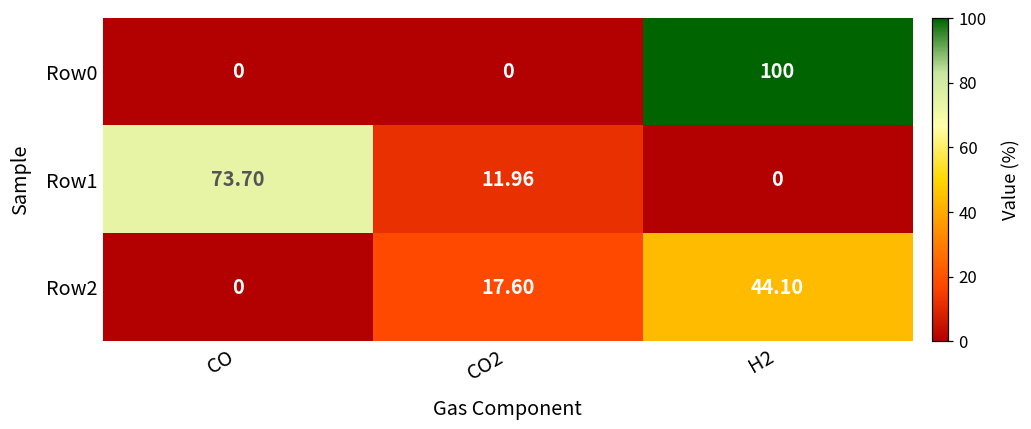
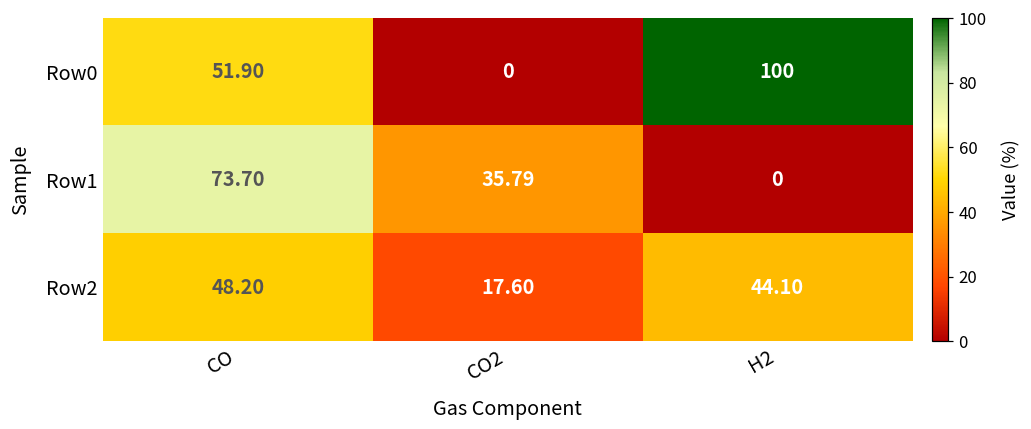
  {
    "Row0": {
-     "CO": 0,
+     "CO": 51.90,
      "CO2": 0,
      "H2": 100
    },
    "Row1": {
      "CO": 73.70,
-     "CO2": 11.96,
+     "CO2": 35.79,
      "H2": 0
    },
    "Row2": {
-     "CO": 0,
+     "CO": 48.20,
      "CO2": 17.60,
      "H2": 44.10
    }
  }
